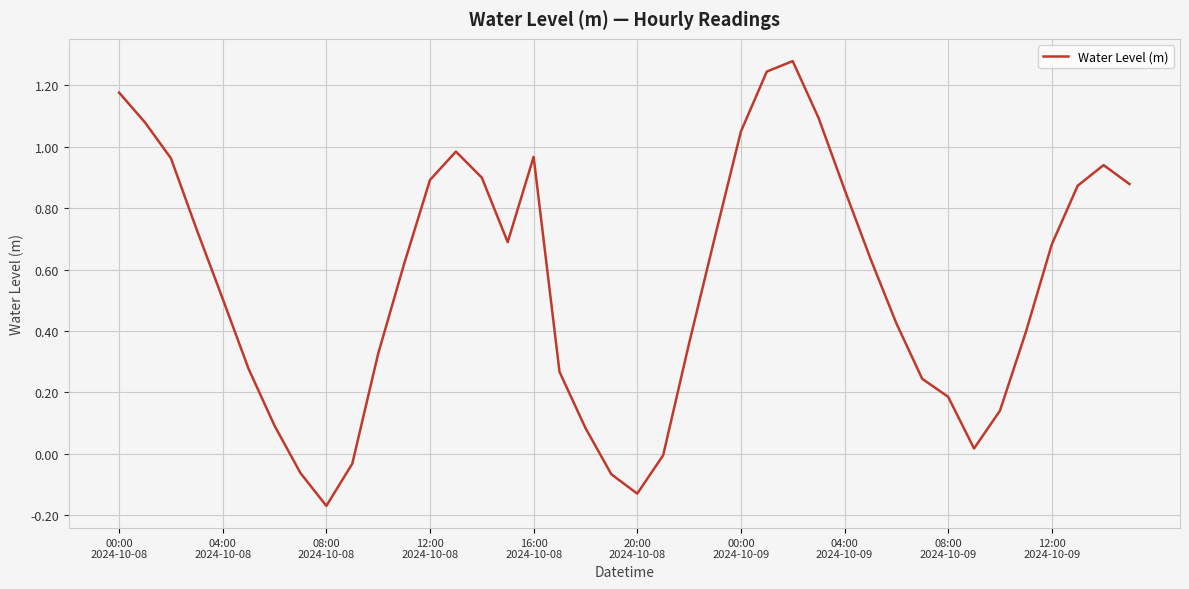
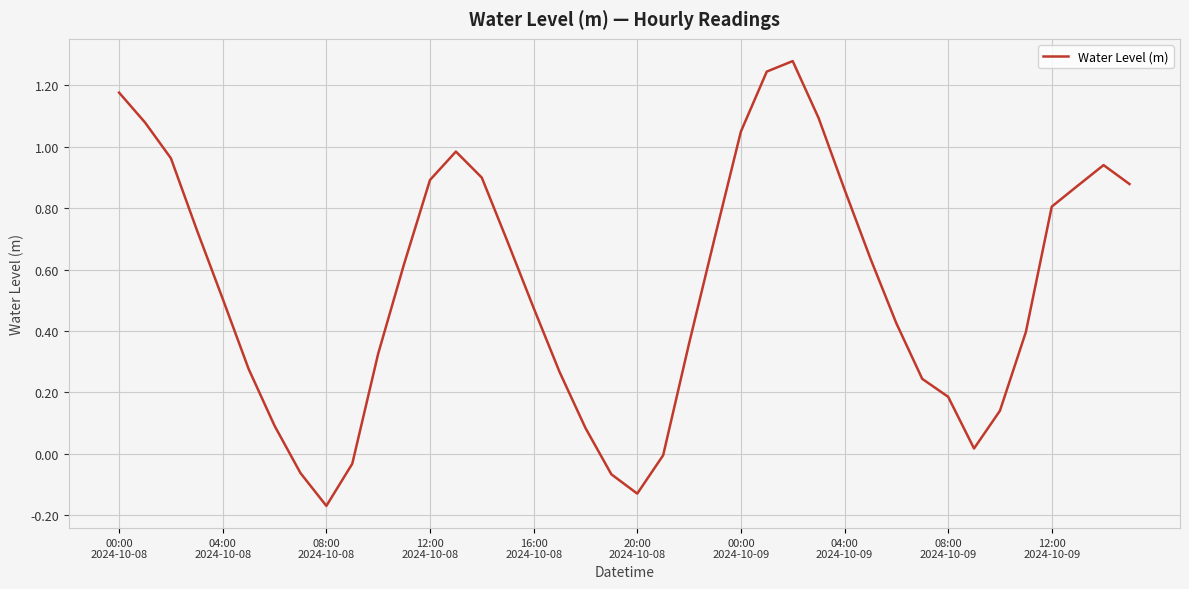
  {
    "00:00 2024-10-08": 1.18,
    "04:00 2024-10-08": 0.50,
    "08:00 2024-10-08": -0.17,
    "12:00 2024-10-08": 0.89,
-   "16:00 2024-10-08": 0.97,
+   "16:00 2024-10-08": 0.47,
    "20:00 2024-10-08": -0.13,
    "00:00 2024-10-09": 1.05,
    "04:00 2024-10-09": 0.86,
    "08:00 2024-10-09": 0.19,
-   "12:00 2024-10-09": 0.68
+   "12:00 2024-10-09": 0.81
  }
